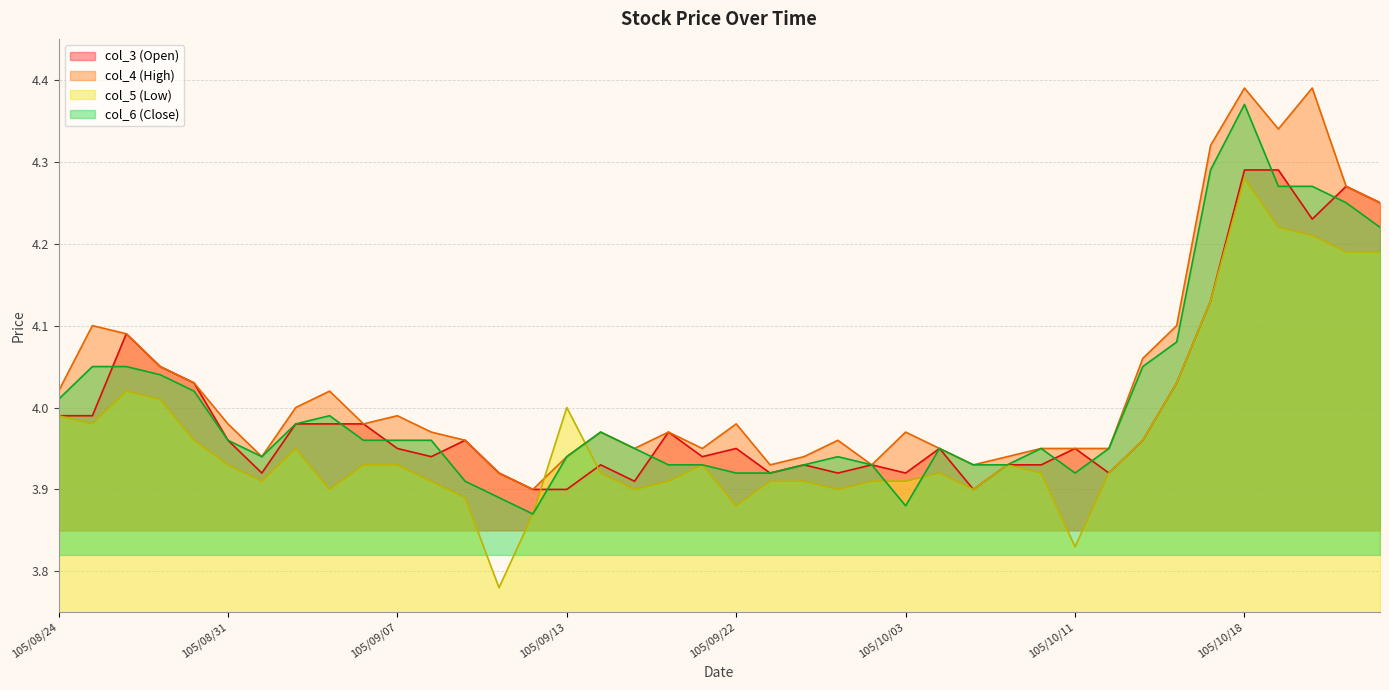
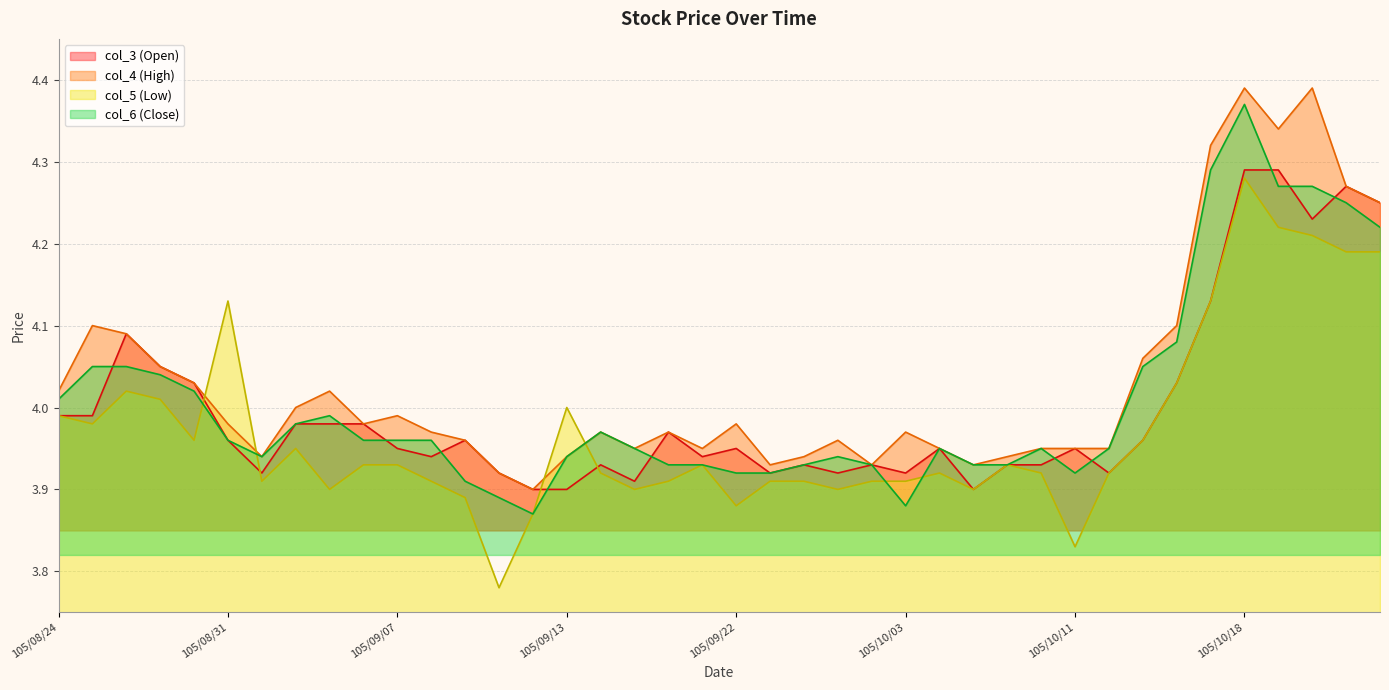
  {
    "col_5 (Low)": {
-     "105/08/31": 3.93,
+     "105/08/31": 4.13,
      "105/09/07": 3.93,
      "105/09/13": 4.00,
      "105/09/22": 3.88,
      "105/10/03": 3.91,
      "105/10/11": 3.83,
      "105/10/18": 4.28
    },
    "col_6 (Close)": {
      "105/08/24": 4.01,
      "105/09/07": 3.96,
      "105/09/22": 3.92,
      "105/10/03": 3.88,
      "105/10/11": 3.92,
      "105/10/18": 4.37
    }
  }
